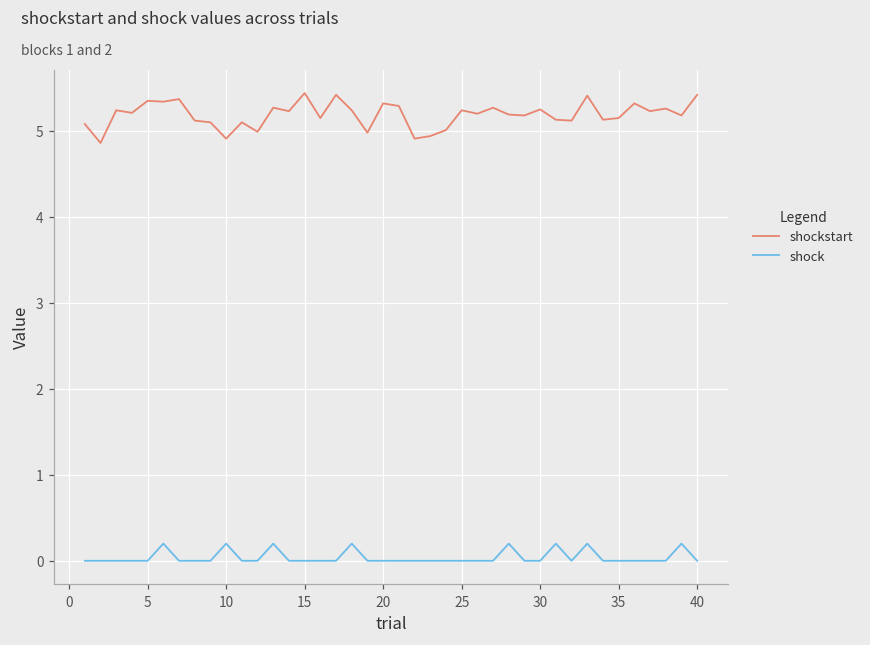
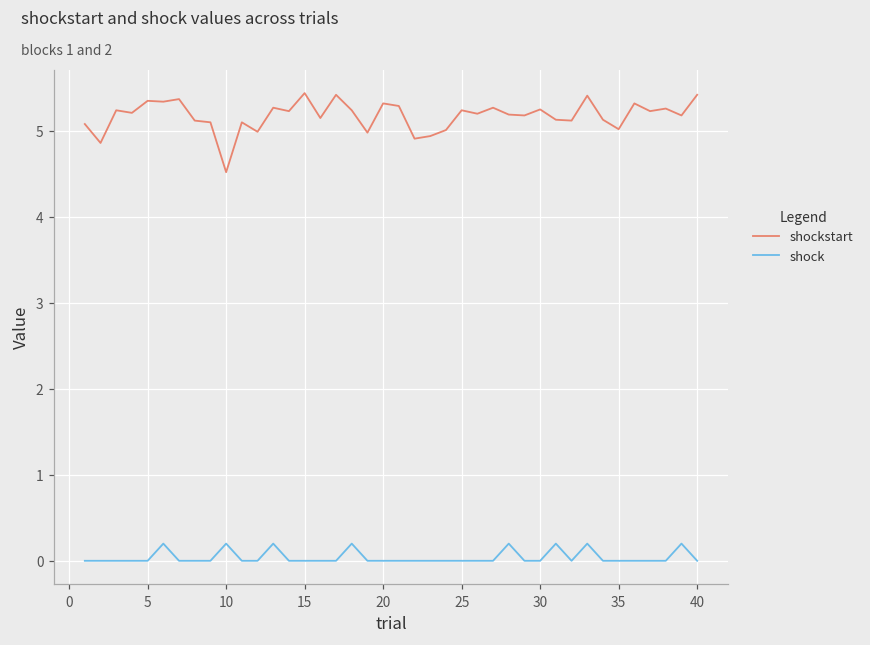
  {
    "shockstart": {
      "5": 5.4,
-     "10": 4.9,
+     "10": 4.5,
      "15": 5.4,
      "20": 5.3,
      "25": 5.2,
      "30": 5.3,
-     "35": 5.2,
+     "35": 5.0,
      "40": 5.4
    },
    "shock": {
      "5": 0.0,
      "10": 0.2,
      "15": 0.0,
      "20": 0.0,
      "25": 0.0,
      "30": 0.0,
      "35": 0.0,
      "40": 0.0
    }
  }
